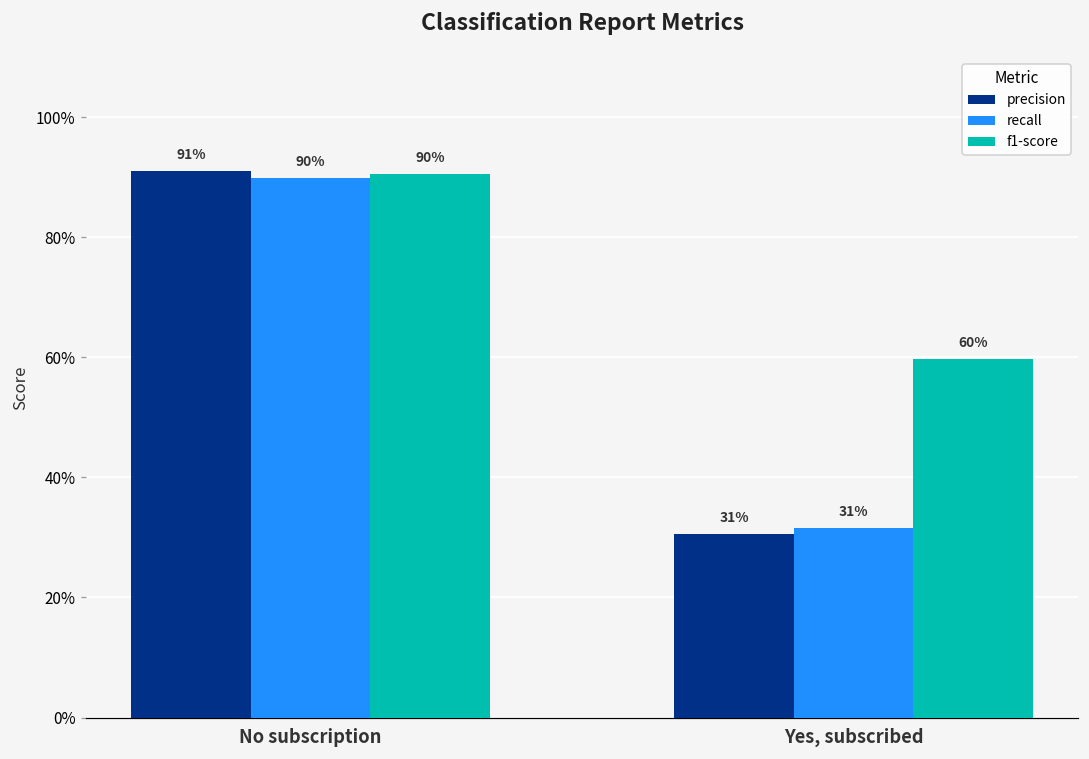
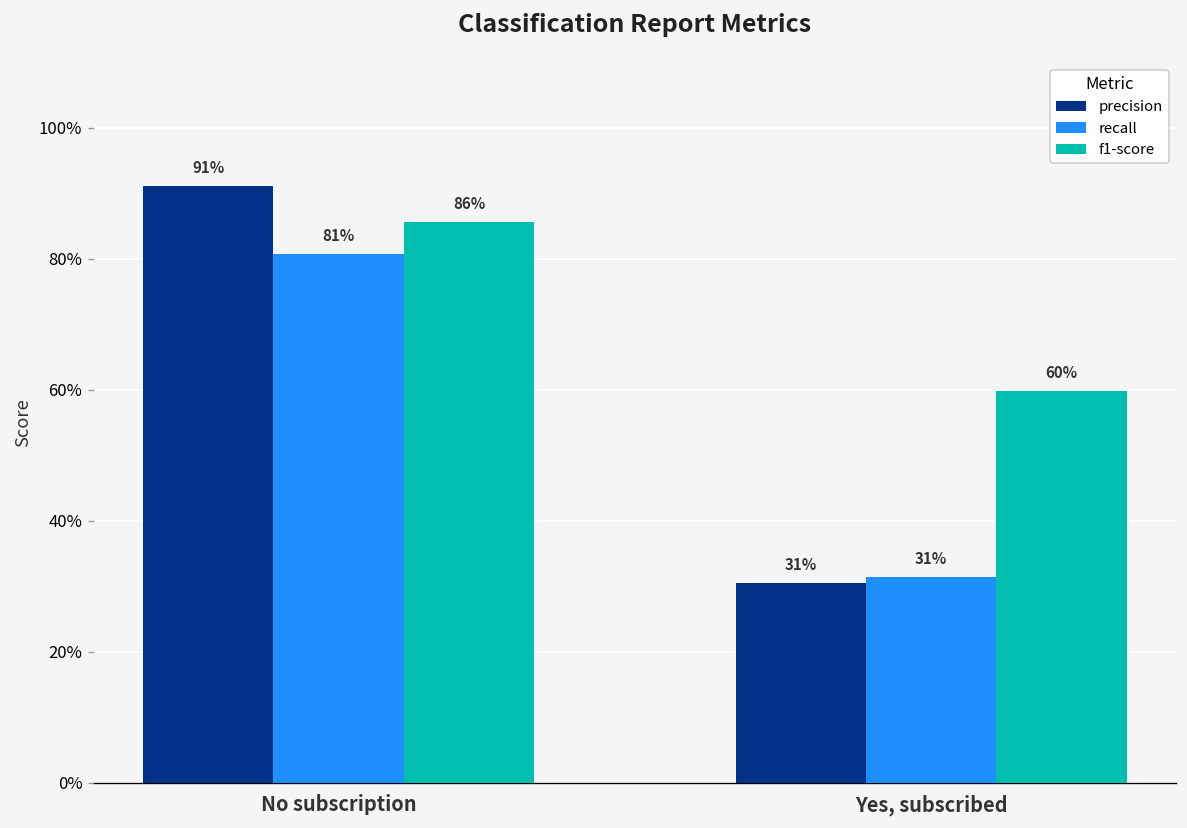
  {
    "precision": {
      "No subscription": "91%",
      "Yes, subscribed": "31%"
    },
    "recall": {
-     "No subscription": "90%",
+     "No subscription": "81%",
      "Yes, subscribed": "31%"
    },
    "f1-score": {
-     "No subscription": "90%",
+     "No subscription": "86%",
      "Yes, subscribed": "60%"
    }
  }
